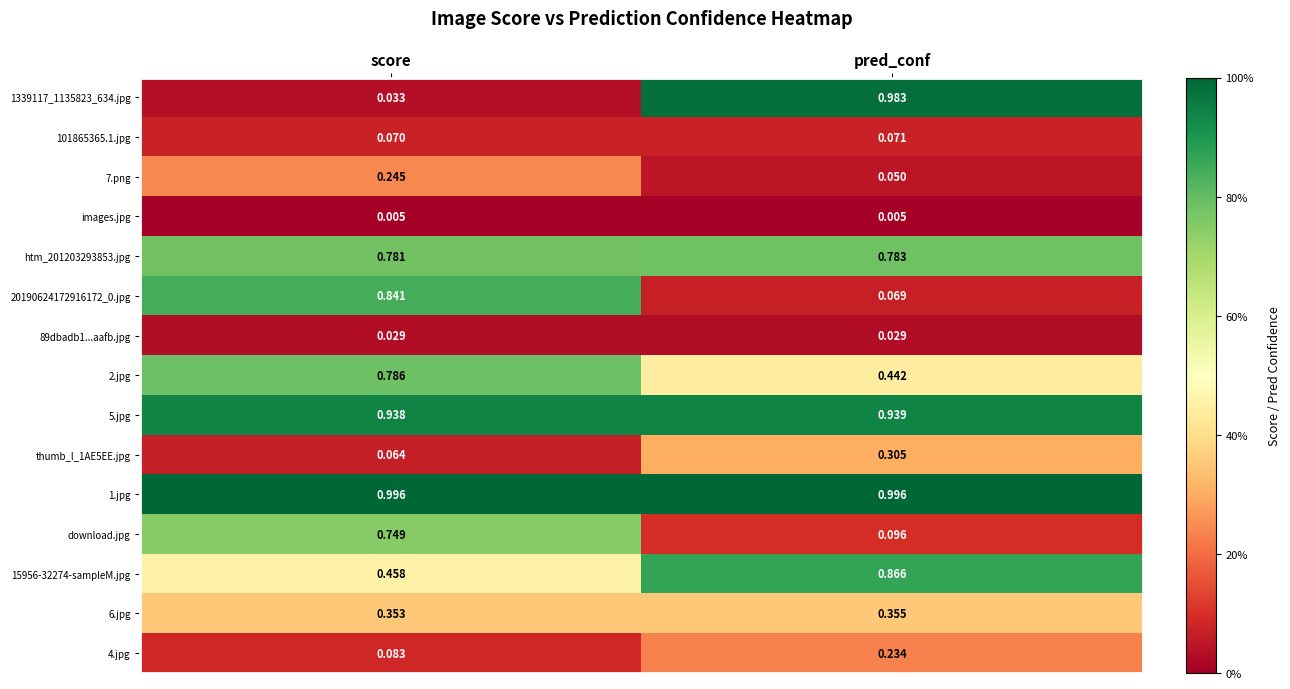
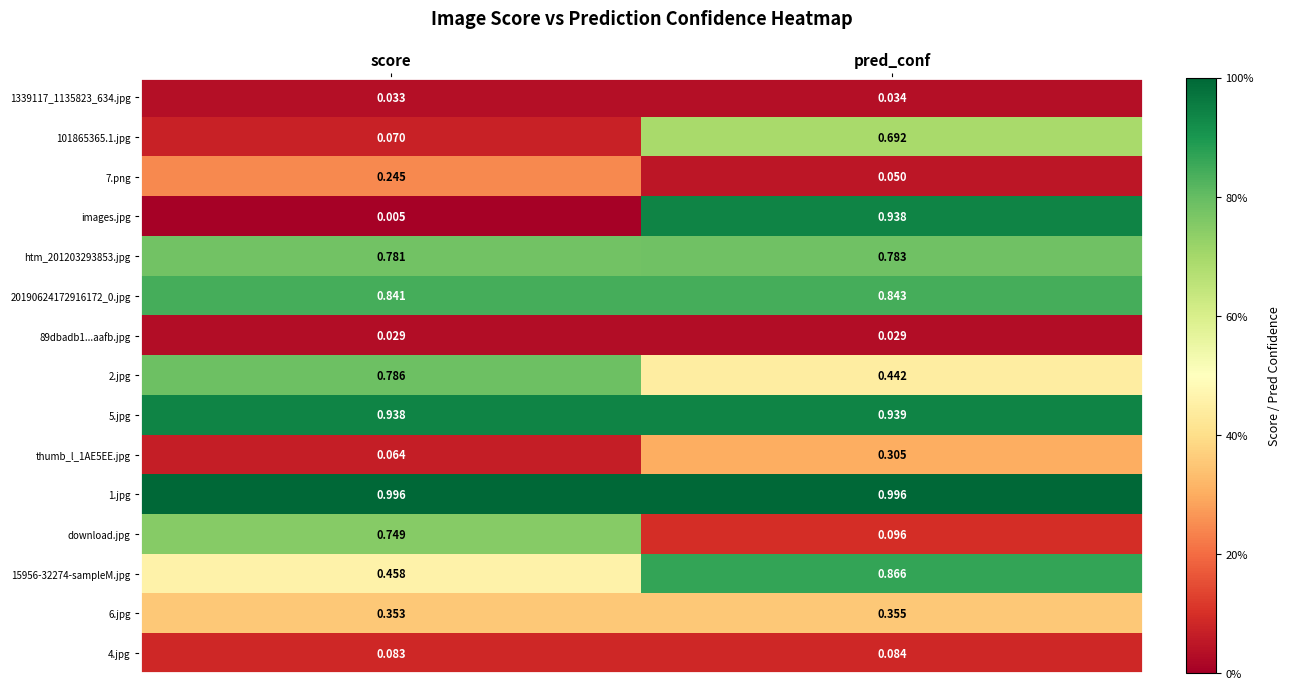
  {
    "1339117_1135823_634.jpg": {
      "score": 0.033,
-     "pred_conf": 0.983
+     "pred_conf": 0.034
    },
    "101865365.1.jpg": {
      "score": 0.070,
-     "pred_conf": 0.071
+     "pred_conf": 0.692
    },
    "7.png": {
      "score": 0.245,
      "pred_conf": 0.050
    },
    "images.jpg": {
      "score": 0.005,
-     "pred_conf": 0.005
+     "pred_conf": 0.938
    },
    "htm_201203293853.jpg": {
      "score": 0.781,
      "pred_conf": 0.783
    },
    "20190624172916172_0.jpg": {
      "score": 0.841,
-     "pred_conf": 0.069
+     "pred_conf": 0.843
    },
    "89dbadb1...aafb.jpg": {
      "score": 0.029,
      "pred_conf": 0.029
    },
    "2.jpg": {
      "score": 0.786,
      "pred_conf": 0.442
    },
    "5.jpg": {
      "score": 0.938,
      "pred_conf": 0.939
    },
    "thumb_l_1AE5EE.jpg": {
      "score": 0.064,
      "pred_conf": 0.305
    },
    "1.jpg": {
      "score": 0.996,
      "pred_conf": 0.996
    },
    "download.jpg": {
      "score": 0.749,
      "pred_conf": 0.096
    },
    "15956-32274-sampleM.jpg": {
      "score": 0.458,
      "pred_conf": 0.866
    },
    "6.jpg": {
      "score": 0.353,
      "pred_conf": 0.355
    },
    "4.jpg": {
      "score": 0.083,
-     "pred_conf": 0.234
+     "pred_conf": 0.084
    }
  }
